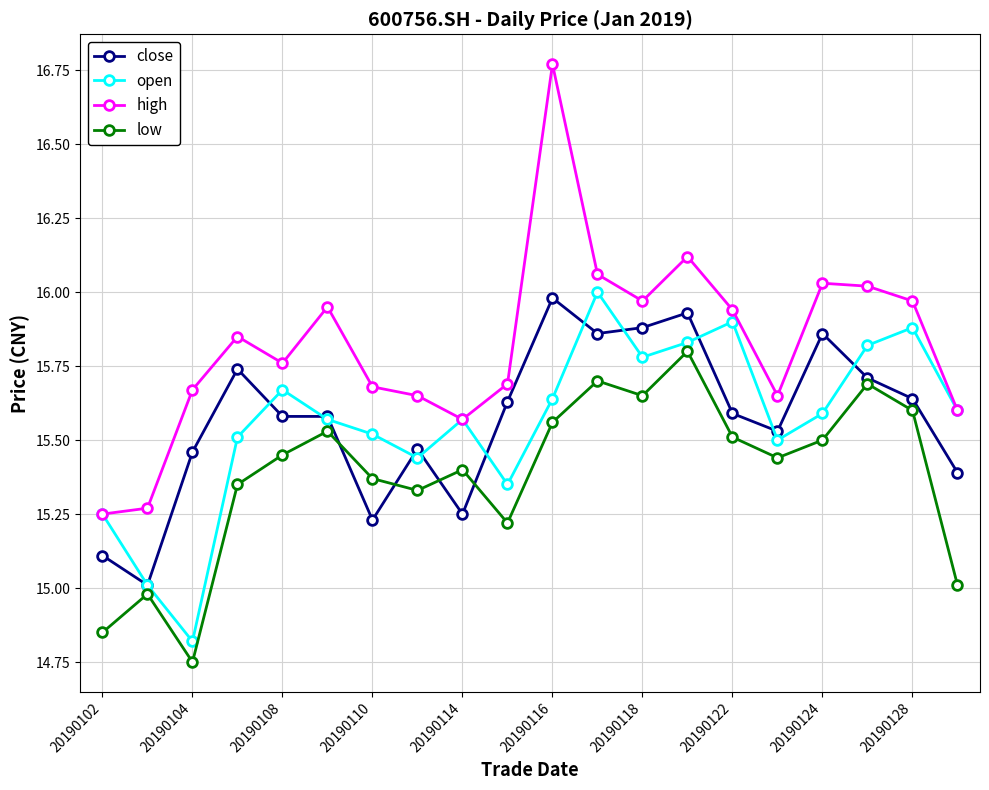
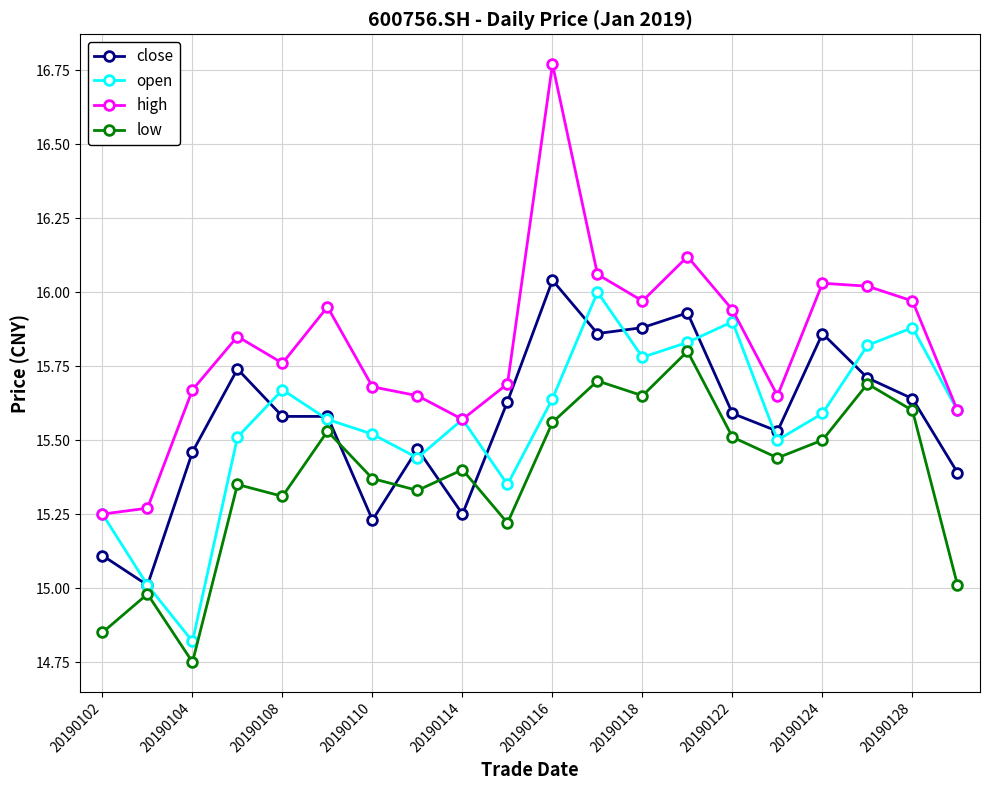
  {
    "close": {
      "20190102": 15.11,
      "20190104": 15.46,
      "20190108": 15.58,
      "20190110": 15.23,
      "20190114": 15.25,
-     "20190116": 15.98,
+     "20190116": 16.04,
      "20190118": 15.88,
      "20190122": 15.59,
      "20190124": 15.86,
      "20190128": 15.64
    },
    "open": {
      "20190104": 14.82,
      "20190108": 15.67,
      "20190110": 15.52,
      "20190116": 15.64,
      "20190118": 15.78,
      "20190122": 15.90,
      "20190124": 15.59,
      "20190128": 15.88
    },
    "high": {
      "20190104": 15.67,
      "20190108": 15.76,
      "20190110": 15.68,
      "20190116": 16.77,
      "20190118": 15.97,
      "20190122": 15.94,
      "20190124": 16.03,
      "20190128": 15.97
    },
    "low": {
      "20190102": 14.85,
      "20190104": 14.75,
-     "20190108": 15.45,
+     "20190108": 15.31,
      "20190110": 15.37,
      "20190114": 15.40,
      "20190116": 15.56,
      "20190118": 15.65,
      "20190122": 15.51,
      "20190124": 15.50,
      "20190128": 15.60
    }
  }
